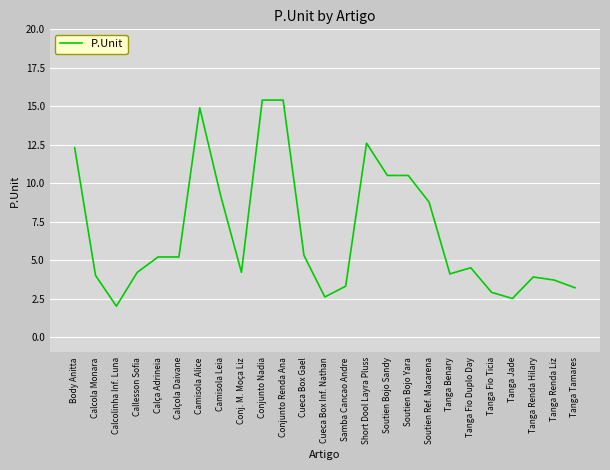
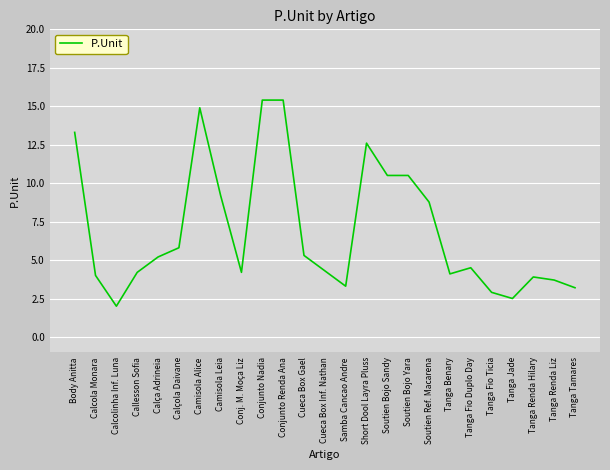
  {
-   "Body Anitta": 12.3,
+   "Body Anitta": 13.3,
    "Calcola Monara": 4.0,
    "Calcolinha Inf. Luna": 2.0,
    "Callesson Sofia": 4.2,
    "Calça Adrineia": 5.2,
-   "Calçola Daivane": 5.2,
+   "Calçola Daivane": 5.8,
    "Camisola Alice": 14.9,
    "Camisola Leia": 9.2,
    "Conj. M. Moça Liz": 4.2,
    "Conjunto Nadia": 15.4,
    "Conjunto Renda Ana": 15.4,
    "Cueca Box Gael": 5.3,
-   "Cueca Box Inf. Nathan": 2.6,
+   "Cueca Box Inf. Nathan": 4.3,
    "Samba Cancao Andre": 3.3,
    "Short Dool Layra Pluss": 12.6,
    "Soutien Bojo Sandy": 10.5,
    "Soutien Bojo Yara": 10.5,
    "Soutien Ref. Macarena": 8.8,
    "Tanga Benary": 4.1,
    "Tanga Fio Duplo Day": 4.5,
    "Tanga Fio Ticia": 2.9,
    "Tanga Jade": 2.5,
    "Tanga Renda Hilary": 3.9,
    "Tanga Renda Liz": 3.7,
    "Tanga Tamares": 3.2
  }
